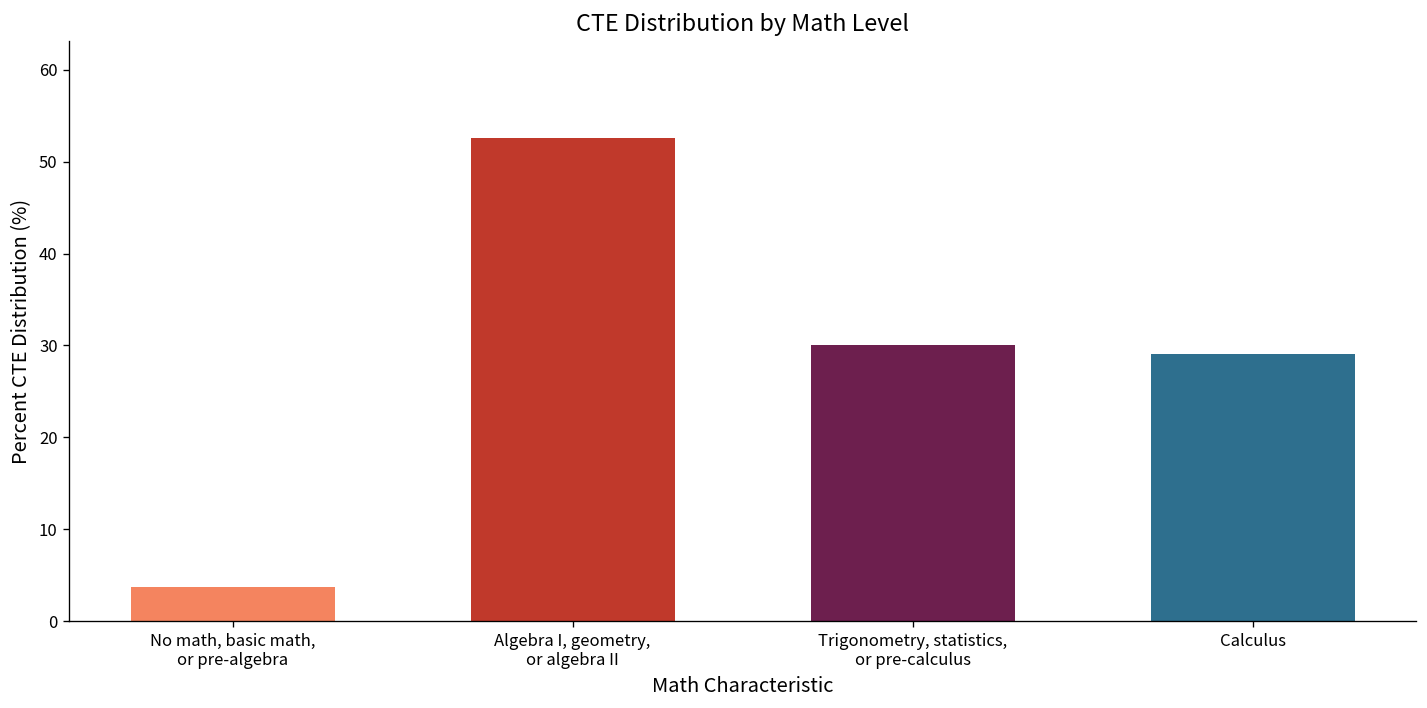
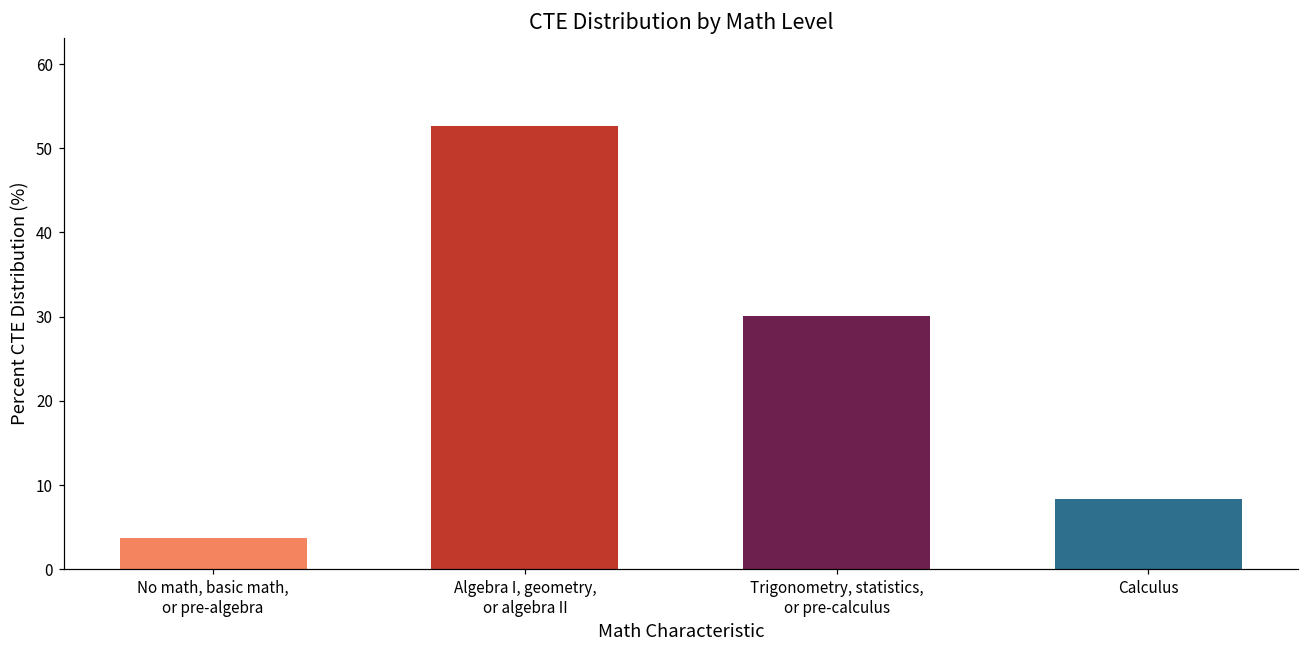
  {
    "No math, basic math, or pre-algebra": 4,
    "Algebra I, geometry, or algebra II": 53,
    "Trigonometry, statistics, or pre-calculus": 30,
-   "Calculus": 29
+   "Calculus": 8
  }
